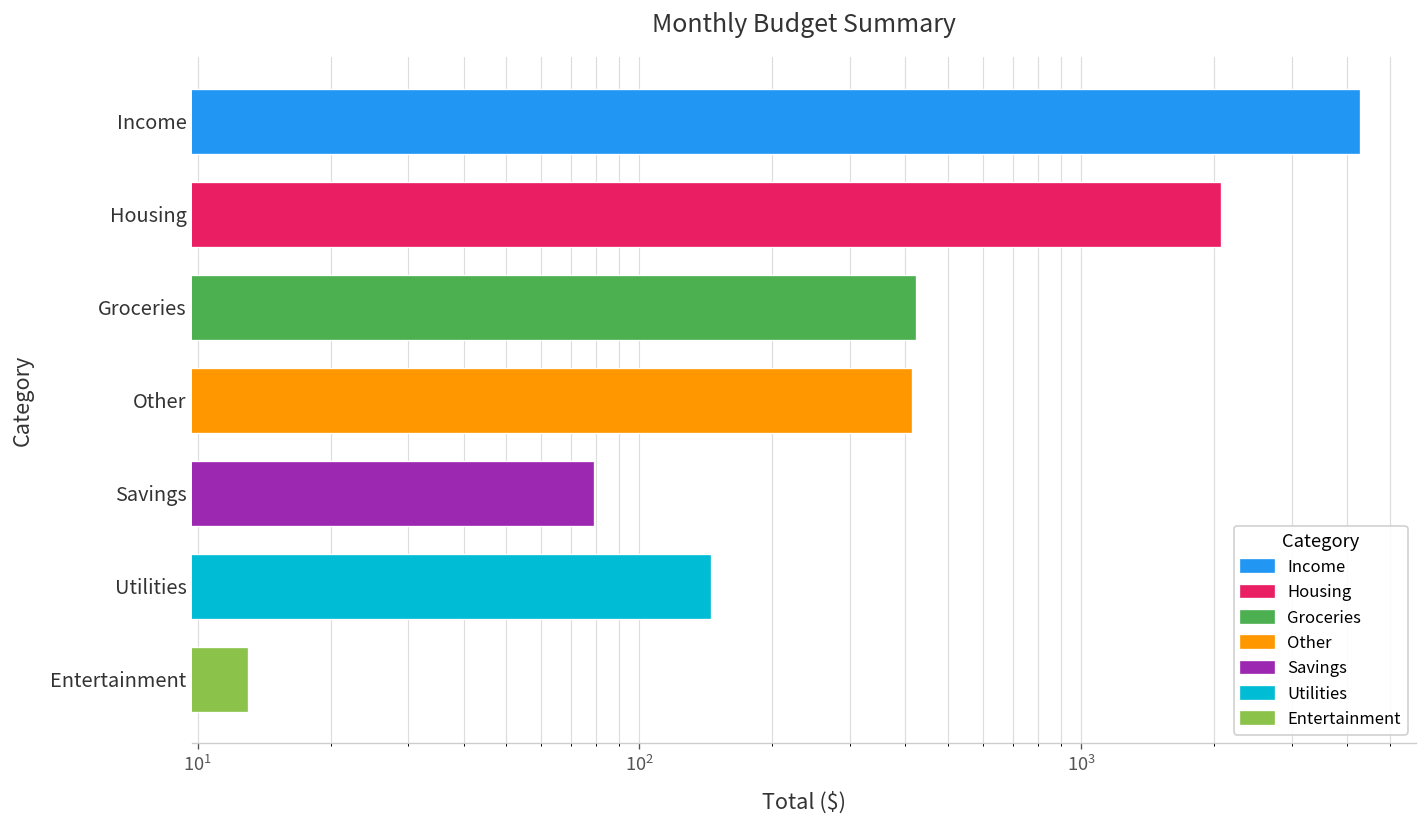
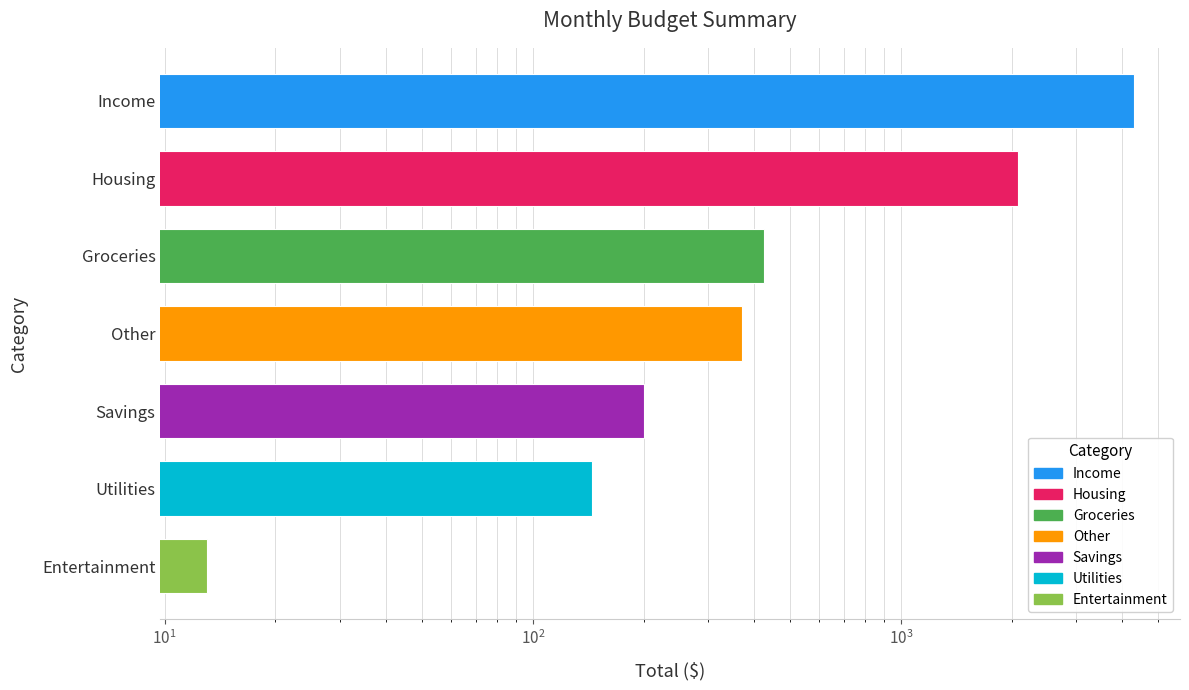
  {
    "Income": 4300,
    "Housing": 2100,
    "Groceries": 420,
-   "Other": 420,
-   "Savings": 79,
+   "Other": 370,
+   "Savings": 200,
    "Utilities": 145,
    "Entertainment": 13
  }
